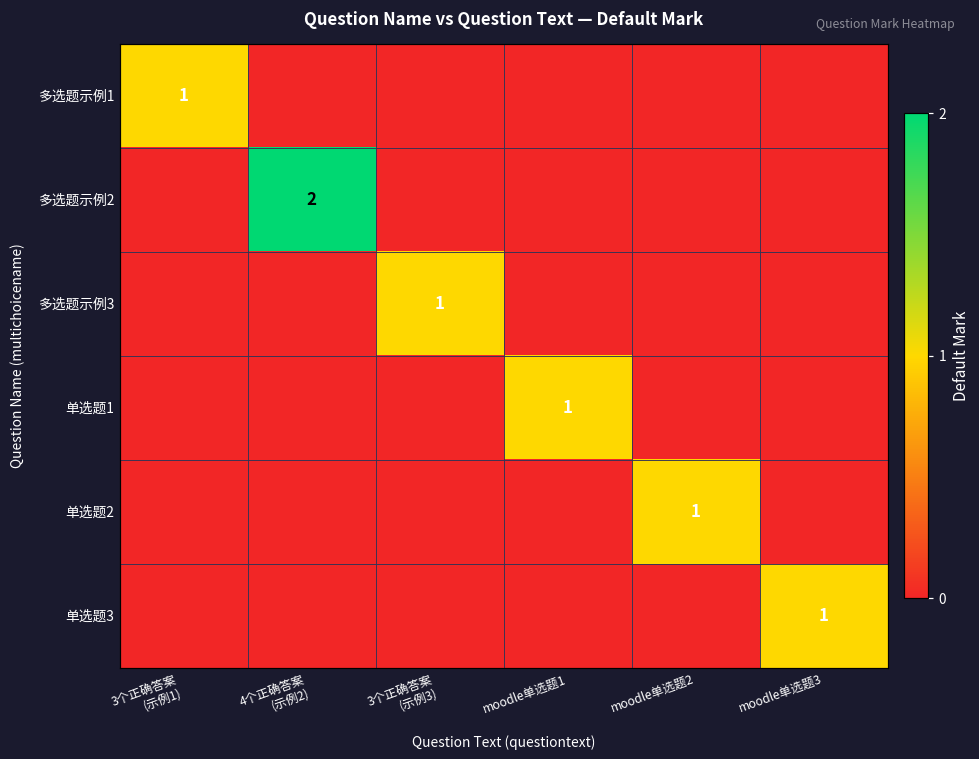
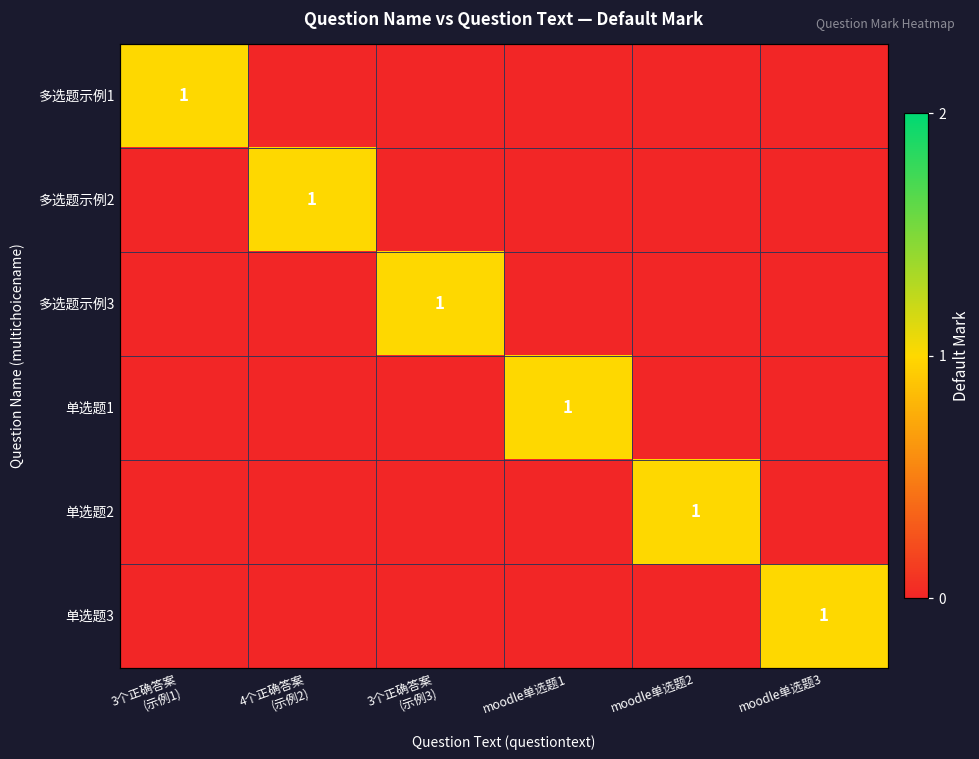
  {
    "多选题示例1": {
      "3个正确答案 (示例1)": 1
    },
    "多选题示例2": {
-     "4个正确答案 (示例2)": 2
+     "4个正确答案 (示例2)": 1
    },
    "多选题示例3": {
      "3个正确答案 (示例3)": 1
    },
    "单选题1": {
      "moodle单选题1": 1
    },
    "单选题2": {
      "moodle单选题2": 1
    },
    "单选题3": {
      "moodle单选题3": 1
    }
  }
